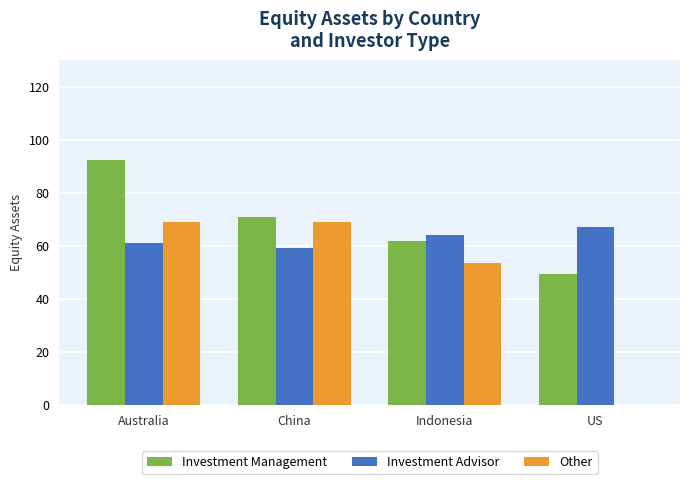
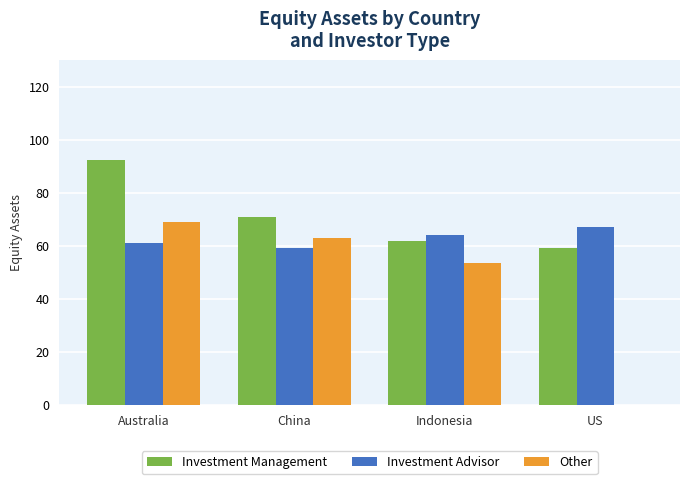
  {
    "Investment Management": {
      "Australia": 92,
      "China": 71,
      "Indonesia": 62,
-     "US": 49
+     "US": 59
    },
    "Investment Advisor": {
      "Australia": 61,
      "China": 59,
      "Indonesia": 64,
      "US": 67
    },
    "Other": {
      "Australia": 69,
-     "China": 69,
+     "China": 63,
      "Indonesia": 54,
      "US": 0
    }
  }
